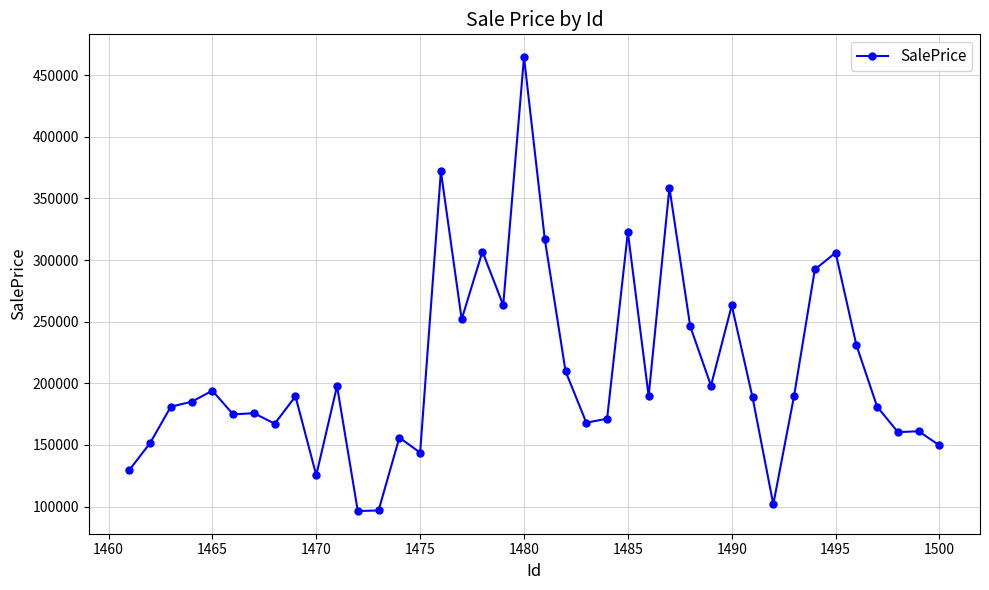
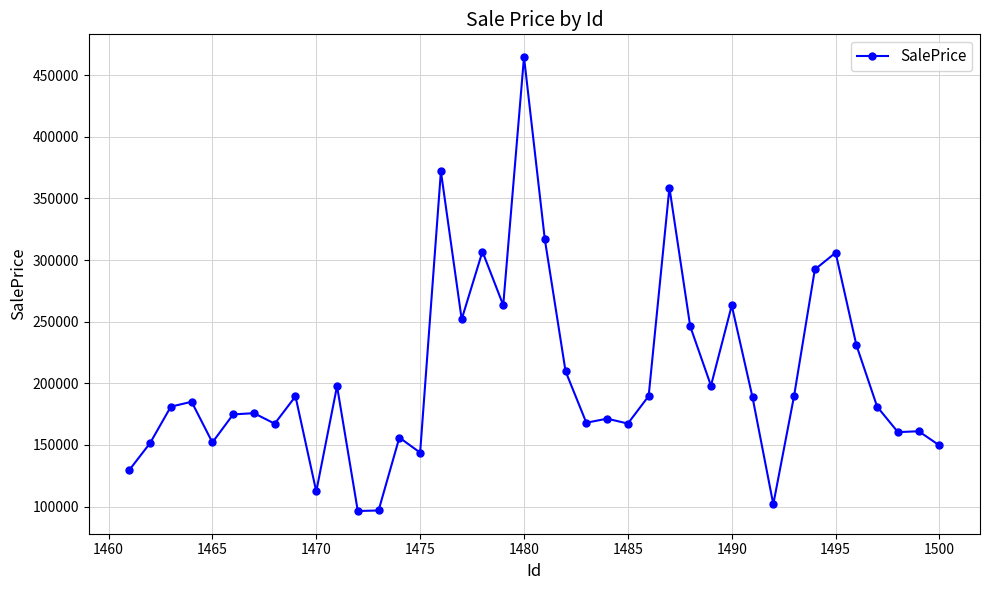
  {
-   "1465": 194000,
-   "1470": 125000,
+   "1465": 152000,
+   "1470": 112000,
    "1475": 144000,
    "1480": 465000,
-   "1485": 323000,
+   "1485": 167000,
    "1490": 263000,
    "1495": 306000,
    "1500": 150000
  }
